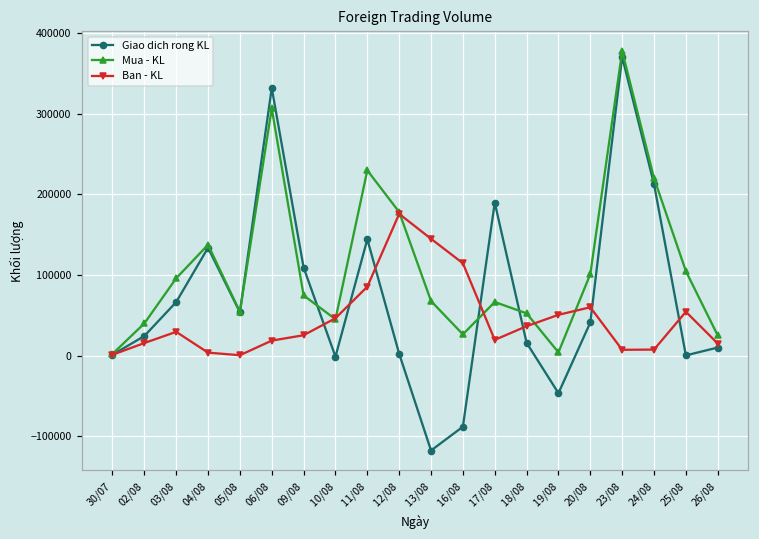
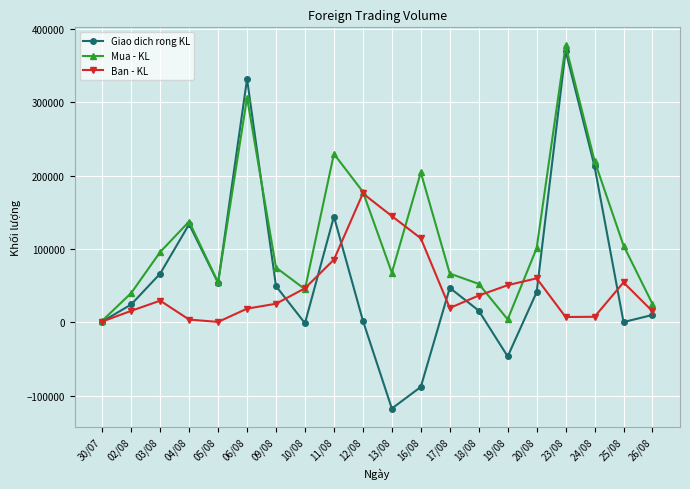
  {
    "Giao dich rong KL": {
      "02/08": 20000,
      "03/08": 70000,
      "04/08": 130000,
      "06/08": 330000,
-     "09/08": 110000,
+     "09/08": 50000,
      "10/08": 0,
      "11/08": 140000,
      "12/08": 0,
      "13/08": -120000,
      "16/08": -90000,
-     "17/08": 190000,
+     "17/08": 50000,
      "18/08": 20000,
      "19/08": -50000,
      "20/08": 40000,
      "23/08": 370000,
      "24/08": 210000,
      "25/08": 0,
      "26/08": 10000
    },
    "Mua - KL": {
      "02/08": 40000,
      "03/08": 100000,
      "04/08": 140000,
      "06/08": 310000,
      "09/08": 70000,
      "11/08": 230000,
      "13/08": 70000,
-     "16/08": 30000,
+     "16/08": 200000,
      "17/08": 70000,
      "18/08": 50000,
      "19/08": 0,
      "20/08": 100000,
      "23/08": 380000,
      "24/08": 220000,
      "25/08": 100000,
      "26/08": 30000
    },
    "Ban - KL": {
      "02/08": 20000,
      "03/08": 30000,
      "04/08": 0,
      "05/08": 0,
      "06/08": 20000,
      "09/08": 30000,
      "11/08": 90000,
      "13/08": 140000,
      "16/08": 110000,
      "17/08": 20000,
      "18/08": 40000,
      "19/08": 50000,
      "20/08": 60000,
      "23/08": 10000,
      "24/08": 10000,
      "25/08": 50000,
      "26/08": 20000
    }
  }
